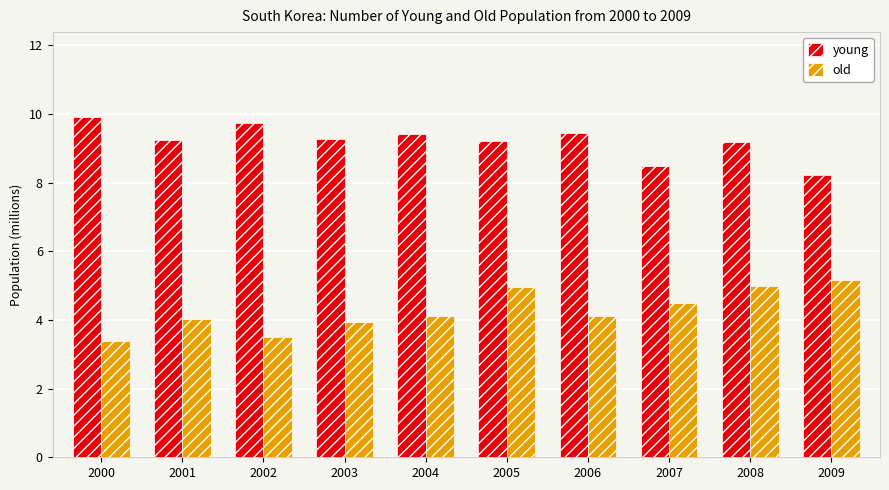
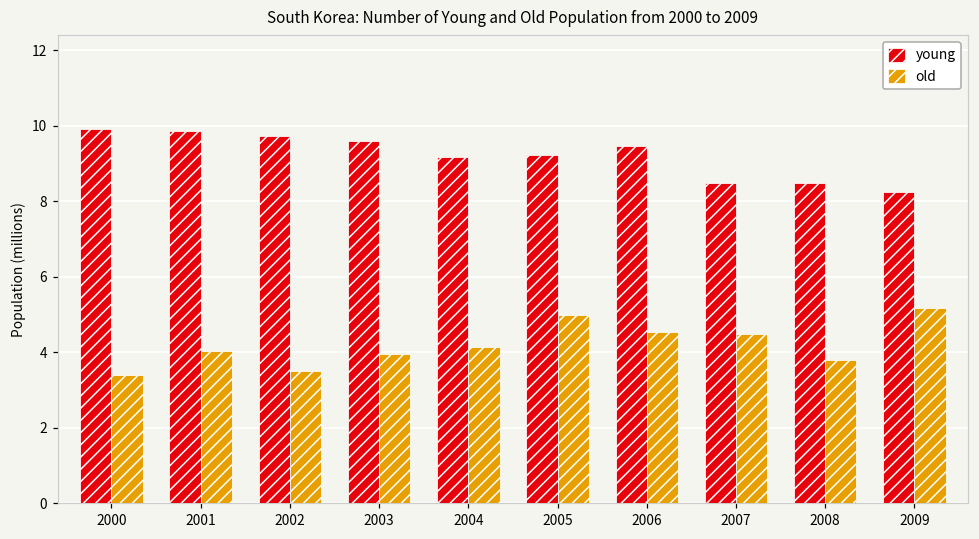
  {
    "young": {
      "2000": 9.9,
-     "2001": 9.2,
+     "2001": 9.9,
      "2002": 9.7,
-     "2003": 9.3,
-     "2004": 9.4,
+     "2003": 9.6,
+     "2004": 9.2,
      "2005": 9.2,
      "2006": 9.5,
      "2007": 8.5,
-     "2008": 9.2,
+     "2008": 8.5,
      "2009": 8.2
    },
    "old": {
      "2000": 3.4,
      "2001": 4.0,
      "2002": 3.5,
      "2003": 3.9,
      "2004": 4.1,
      "2005": 5.0,
-     "2006": 4.1,
+     "2006": 4.5,
      "2007": 4.5,
-     "2008": 5.0,
+     "2008": 3.8,
      "2009": 5.2
    }
  }
